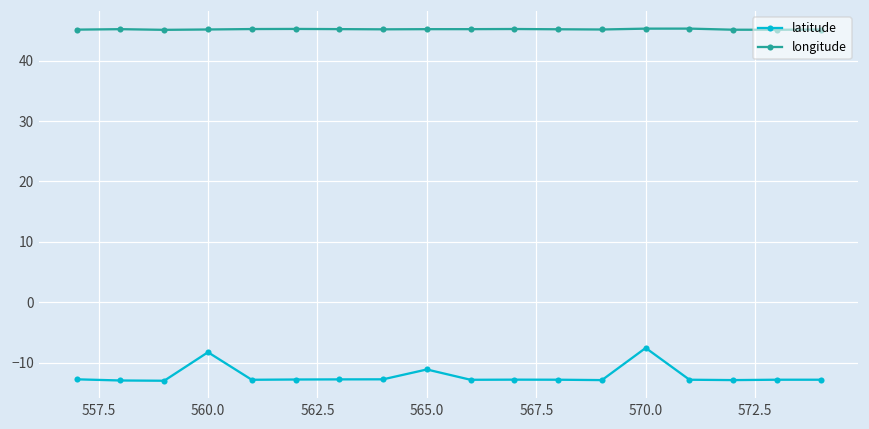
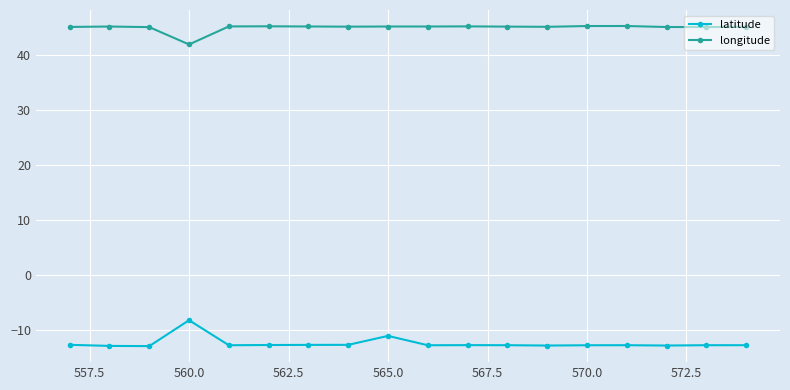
  {
    "latitude": {
      "560.0": -8,
      "565.0": -11,
-     "570.0": -8
+     "570.0": -13
    },
    "longitude": {
-     "560.0": 45,
+     "560.0": 42,
      "565.0": 45,
      "570.0": 45
    }
  }
